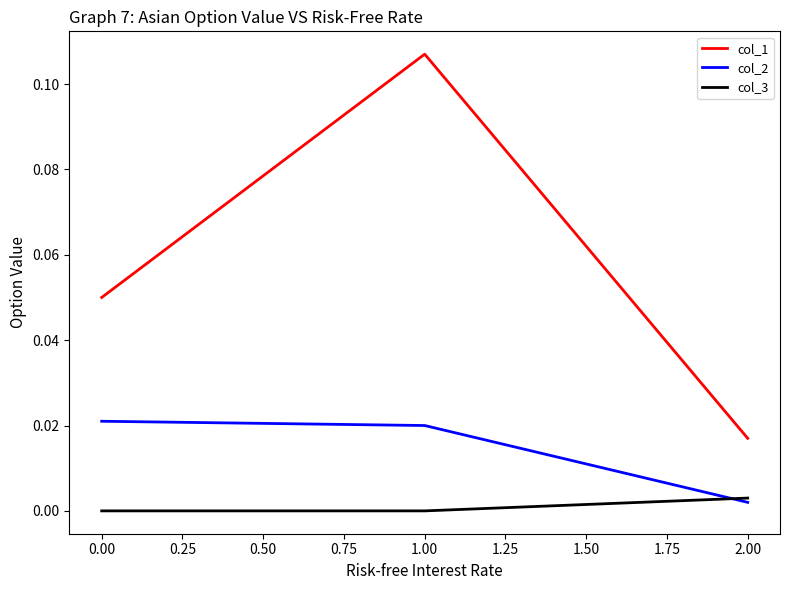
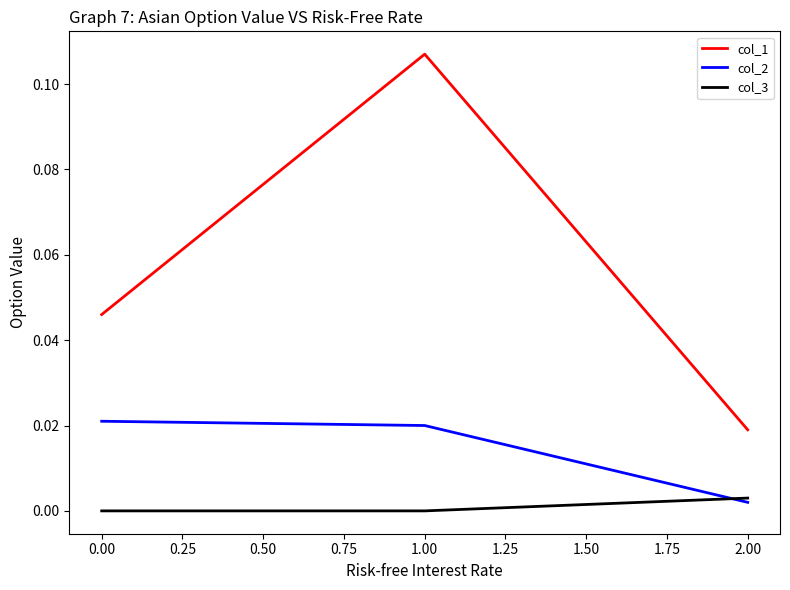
  {
    "col_1": {
-     "0.00": 0.050,
+     "0.00": 0.046,
      "1.00": 0.107,
-     "2.00": 0.017
+     "2.00": 0.019
    },
    "col_2": {
      "0.00": 0.021,
      "1.00": 0.020,
      "2.00": 0.002
    },
    "col_3": {
      "0.00": 0.000,
      "1.00": 0.000,
      "2.00": 0.003
    }
  }
